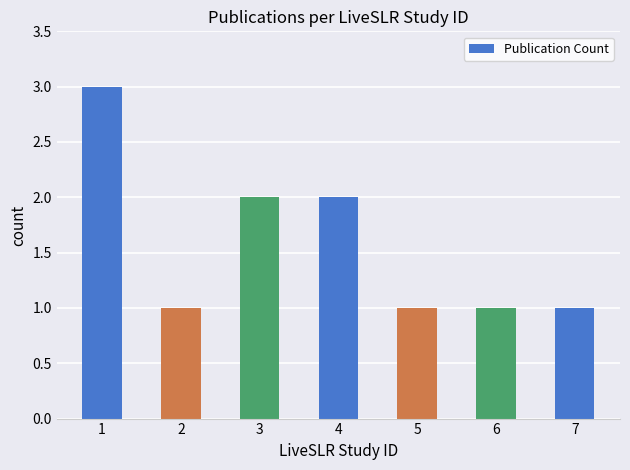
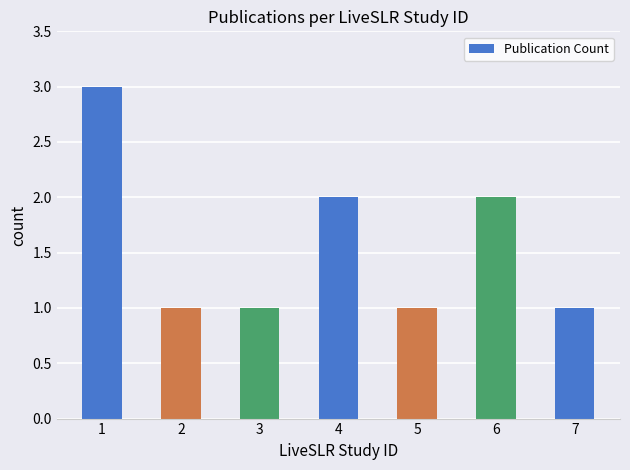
  {
    "1": 3,
    "2": 1,
-   "3": 2,
+   "3": 1,
    "4": 2,
    "5": 1,
-   "6": 1,
+   "6": 2,
    "7": 1
  }
